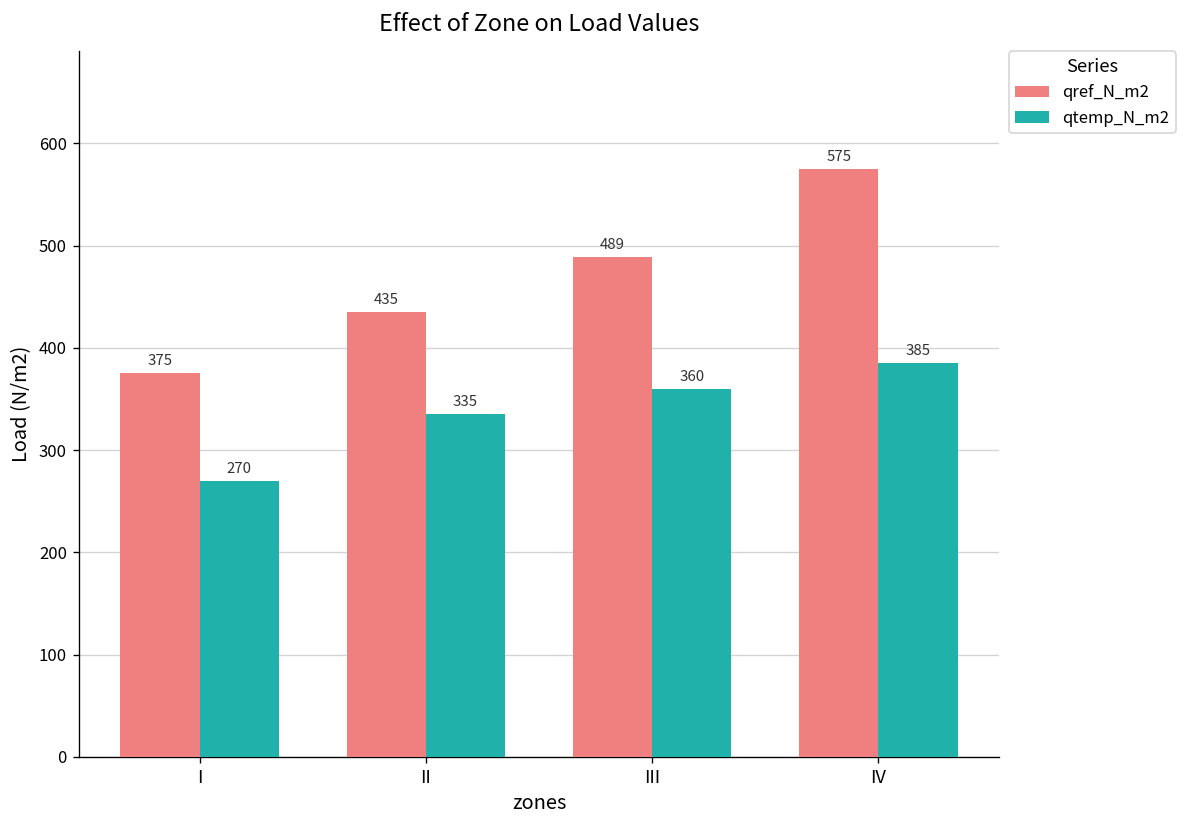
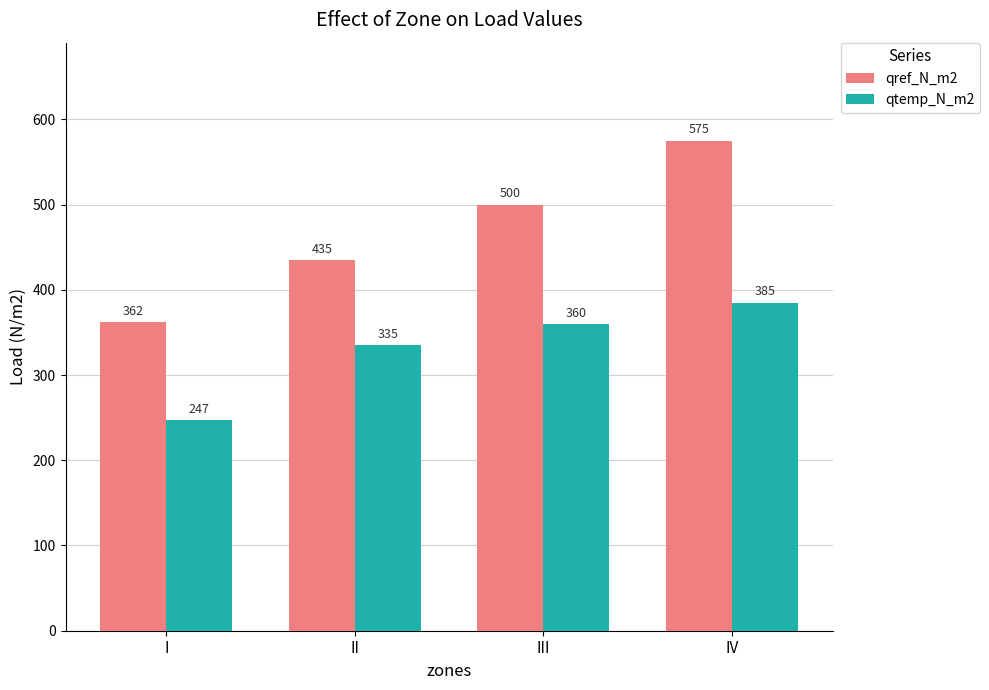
  {
    "qref_N_m2": {
-     "I": 375,
+     "I": 362,
      "II": 435,
-     "III": 489,
+     "III": 500,
      "IV": 575
    },
    "qtemp_N_m2": {
-     "I": 270,
+     "I": 247,
      "II": 335,
      "III": 360,
      "IV": 385
    }
  }
